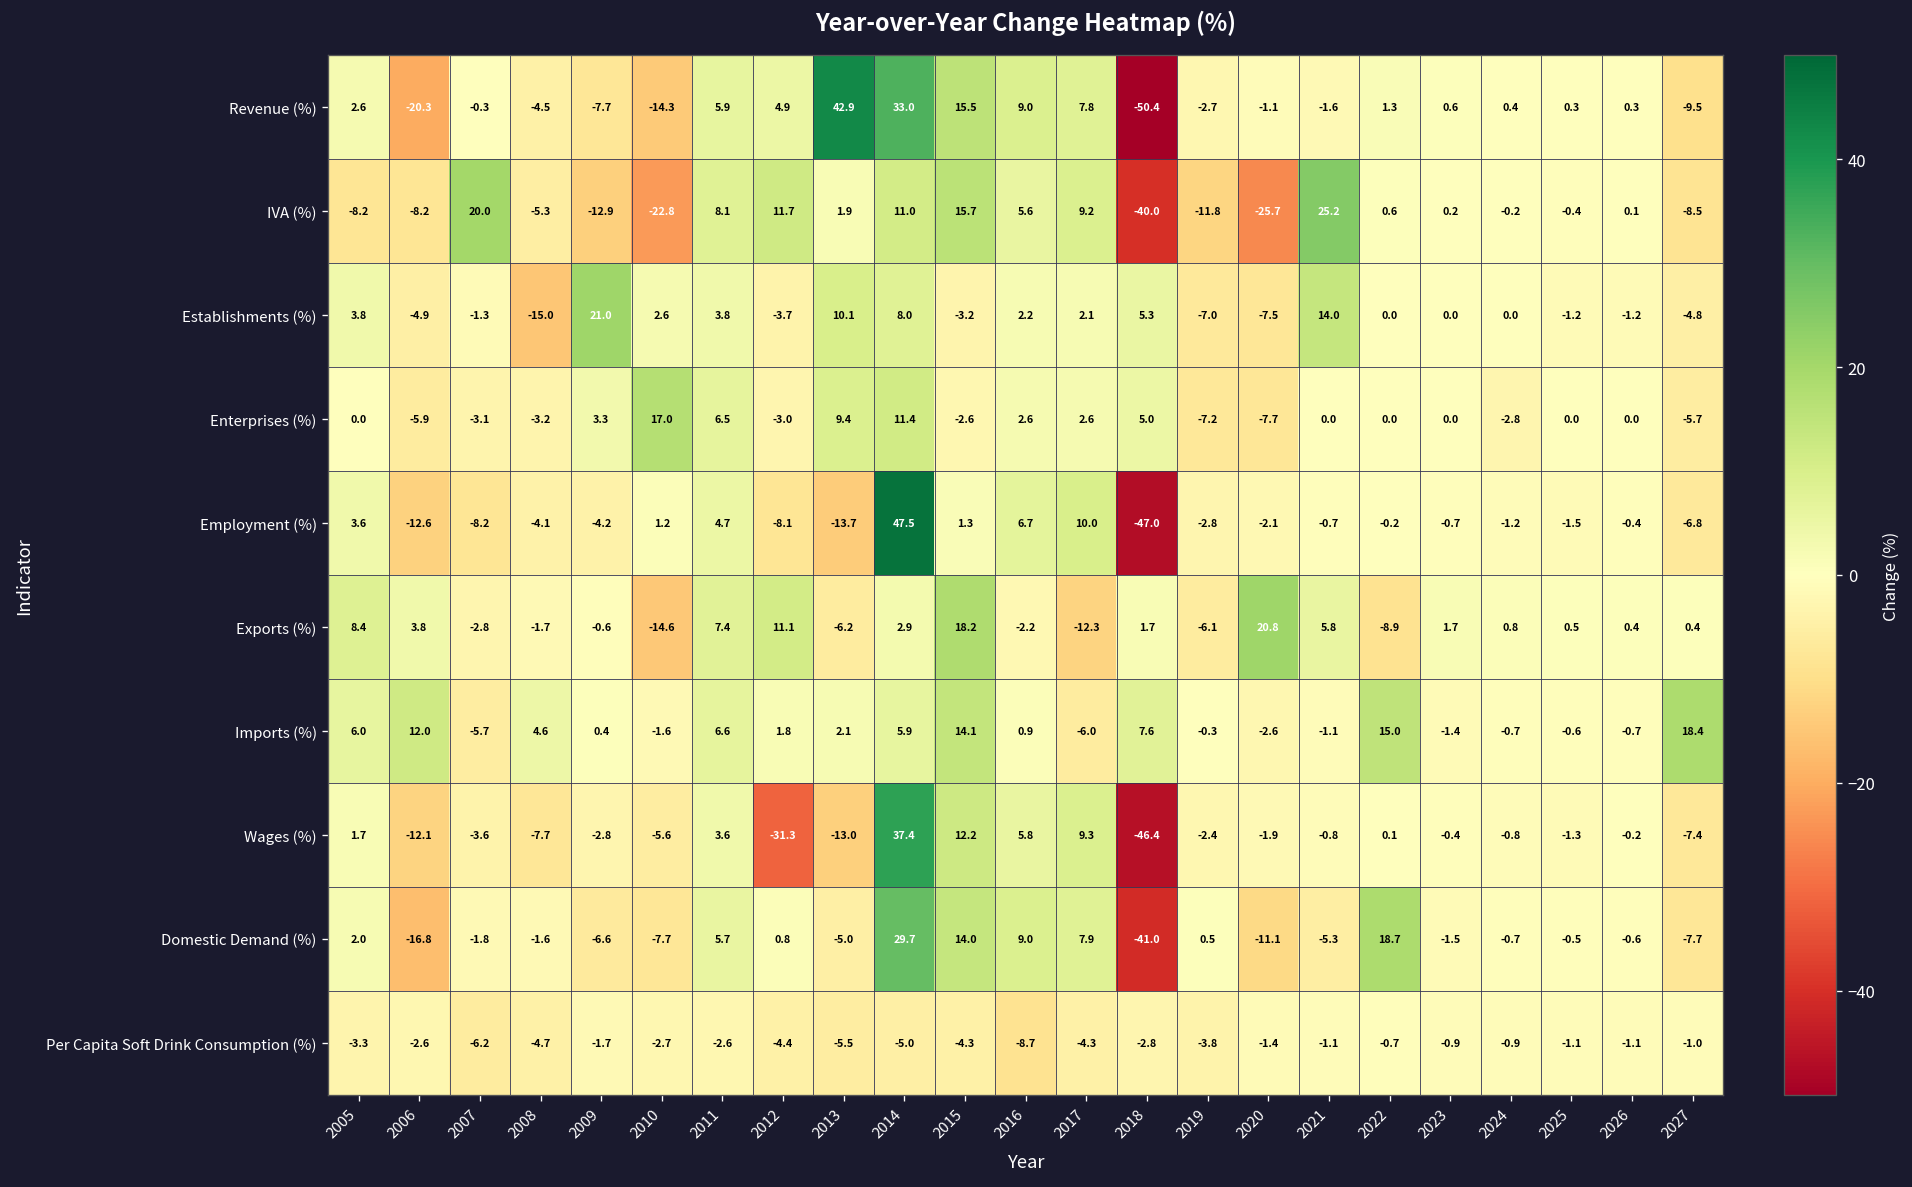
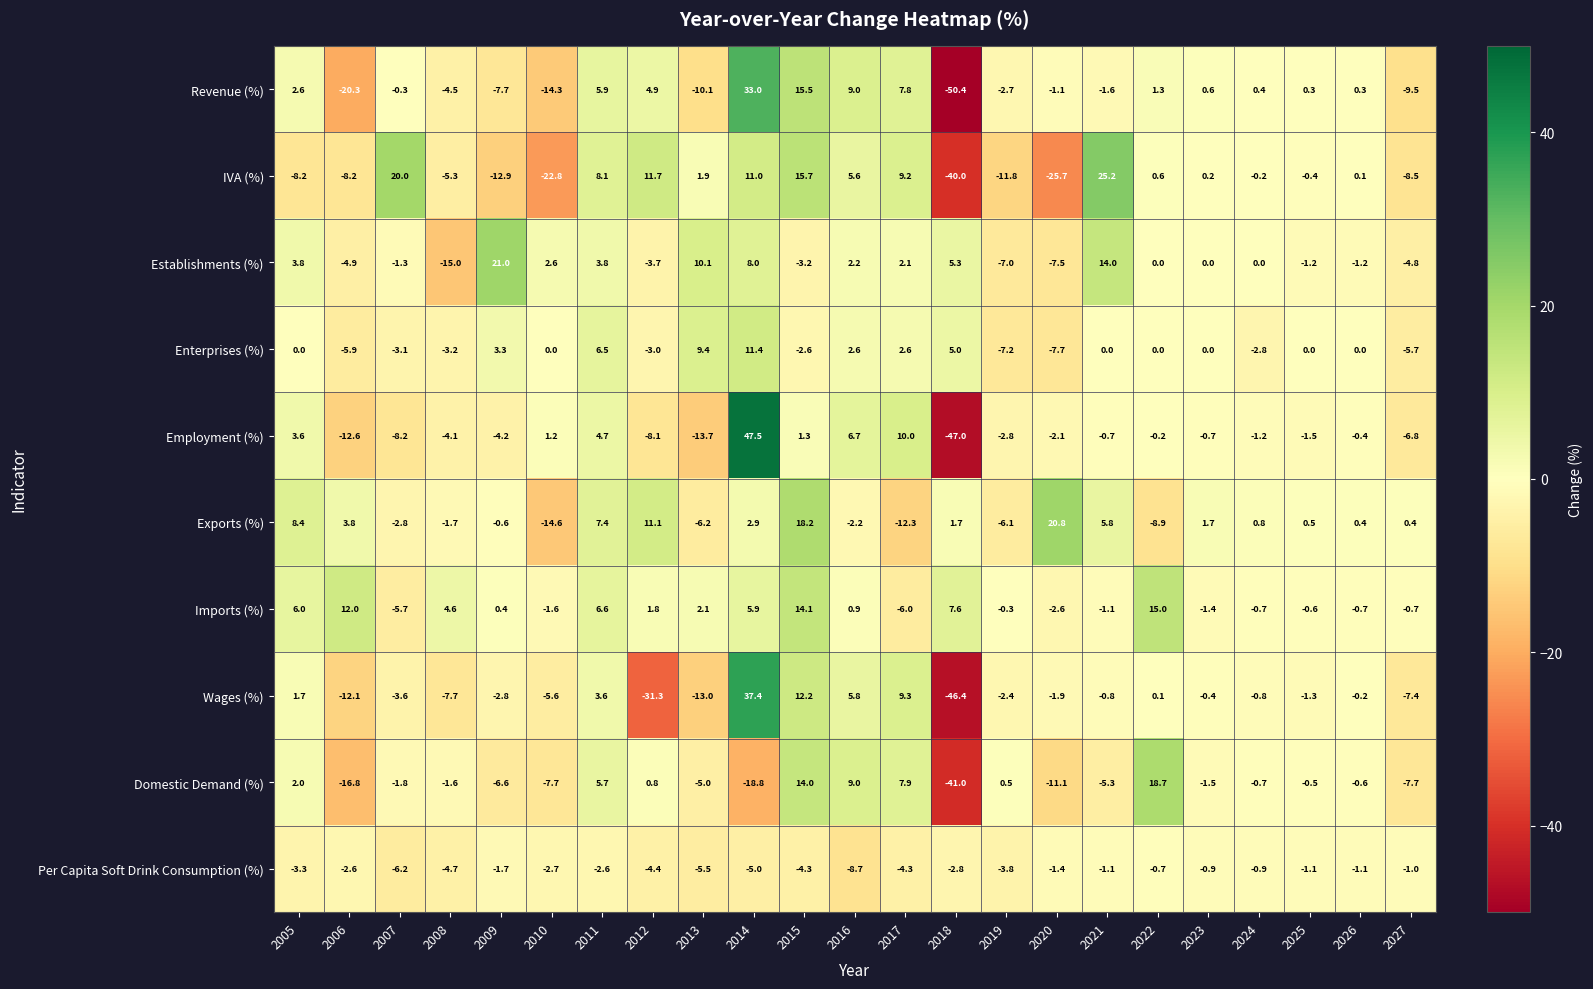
  {
    "Revenue (%)": {
      "2005": 2.6,
      "2006": -20.3,
      "2007": -0.3,
      "2008": -4.5,
      "2009": -7.7,
      "2010": -14.3,
      "2011": 5.9,
      "2012": 4.9,
-     "2013": 42.9,
+     "2013": -10.1,
      "2014": 33.0,
      "2015": 15.5,
      "2016": 9.0,
      "2017": 7.8,
      "2018": -50.4,
      "2019": -2.7,
      "2020": -1.1,
      "2021": -1.6,
      "2022": 1.3,
      "2023": 0.6,
      "2024": 0.4,
      "2025": 0.3,
      "2026": 0.3,
      "2027": -9.5
    },
    "Enterprises (%)": {
      "2005": 0.0,
      "2006": -5.9,
      "2007": -3.1,
      "2008": -3.2,
      "2009": 3.3,
-     "2010": 17.0,
+     "2010": 0.0,
      "2011": 6.5,
      "2012": -3.0,
      "2013": 9.4,
      "2014": 11.4,
      "2015": -2.6,
      "2016": 2.6,
      "2017": 2.6,
      "2018": 5.0,
      "2019": -7.2,
      "2020": -7.7,
      "2021": 0.0,
      "2022": 0.0,
      "2023": 0.0,
      "2024": -2.8,
      "2025": 0.0,
      "2026": 0.0,
      "2027": -5.7
    },
    "Imports (%)": {
      "2005": 6.0,
      "2006": 12.0,
      "2007": -5.7,
      "2008": 4.6,
      "2009": 0.4,
      "2010": -1.6,
      "2011": 6.6,
      "2012": 1.8,
      "2013": 2.1,
      "2014": 5.9,
      "2015": 14.1,
      "2016": 0.9,
      "2017": -6.0,
      "2018": 7.6,
      "2019": -0.3,
      "2020": -2.6,
      "2021": -1.1,
      "2022": 15.0,
      "2023": -1.4,
      "2024": -0.7,
      "2025": -0.6,
      "2026": -0.7,
-     "2027": 18.4
+     "2027": -0.7
    },
    "Domestic Demand (%)": {
      "2005": 2.0,
      "2006": -16.8,
      "2007": -1.8,
      "2008": -1.6,
      "2009": -6.6,
      "2010": -7.7,
      "2011": 5.7,
      "2012": 0.8,
      "2013": -5.0,
-     "2014": 29.7,
+     "2014": -18.8,
      "2015": 14.0,
      "2016": 9.0,
      "2017": 7.9,
      "2018": -41.0,
      "2019": 0.5,
      "2020": -11.1,
      "2021": -5.3,
      "2022": 18.7,
      "2023": -1.5,
      "2024": -0.7,
      "2025": -0.5,
      "2026": -0.6,
      "2027": -7.7
    }
  }
